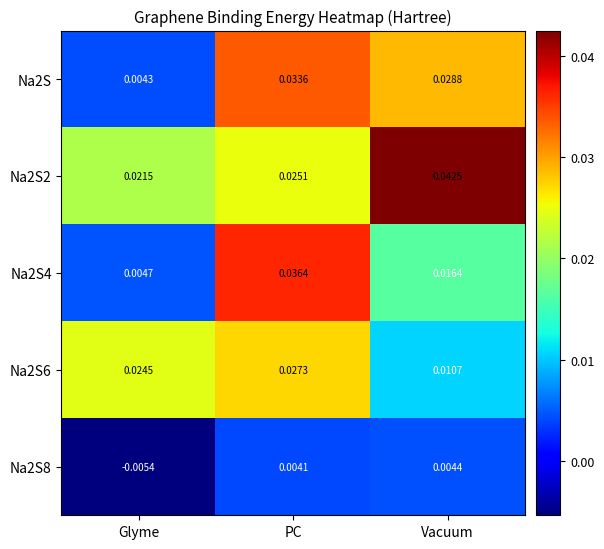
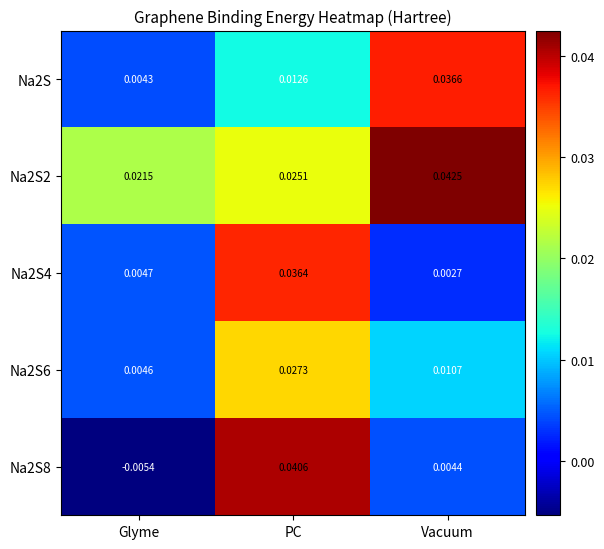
  {
    "Na2S": {
      "Glyme": 0.0043,
-     "PC": 0.0336,
-     "Vacuum": 0.0288
+     "PC": 0.0126,
+     "Vacuum": 0.0366
    },
    "Na2S2": {
      "Glyme": 0.0215,
      "PC": 0.0251,
      "Vacuum": 0.0425
    },
    "Na2S4": {
      "Glyme": 0.0047,
      "PC": 0.0364,
-     "Vacuum": 0.0164
+     "Vacuum": 0.0027
    },
    "Na2S6": {
-     "Glyme": 0.0245,
+     "Glyme": 0.0046,
      "PC": 0.0273,
      "Vacuum": 0.0107
    },
    "Na2S8": {
      "Glyme": -0.0054,
-     "PC": 0.0041,
+     "PC": 0.0406,
      "Vacuum": 0.0044
    }
  }
